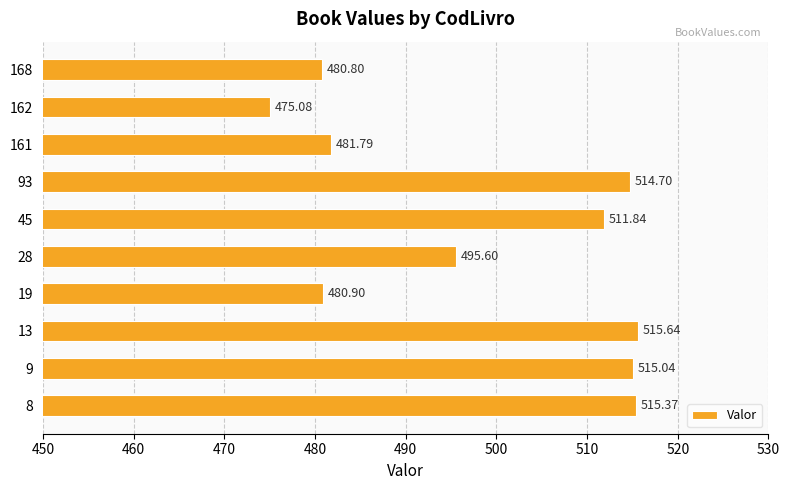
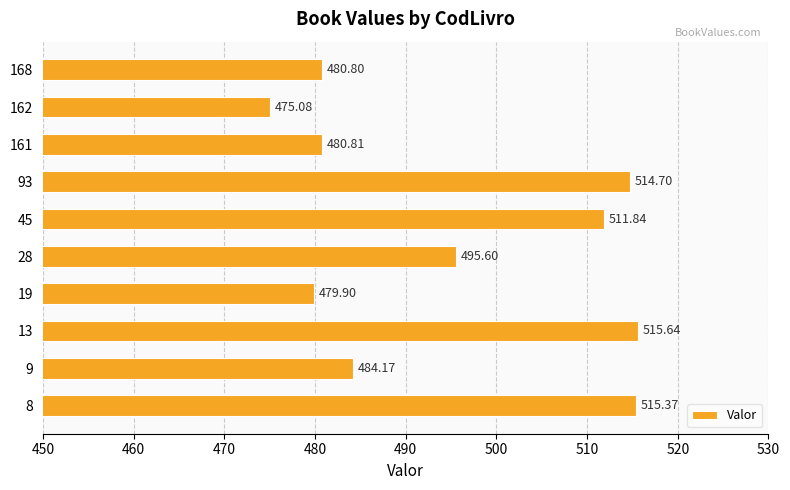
  {
    "168": 480.80,
    "162": 475.08,
-   "161": 481.79,
+   "161": 480.81,
    "93": 514.70,
    "45": 511.84,
    "28": 495.60,
-   "19": 480.90,
+   "19": 479.90,
    "13": 515.64,
-   "9": 515.04,
+   "9": 484.17,
    "8": 515.37
  }
